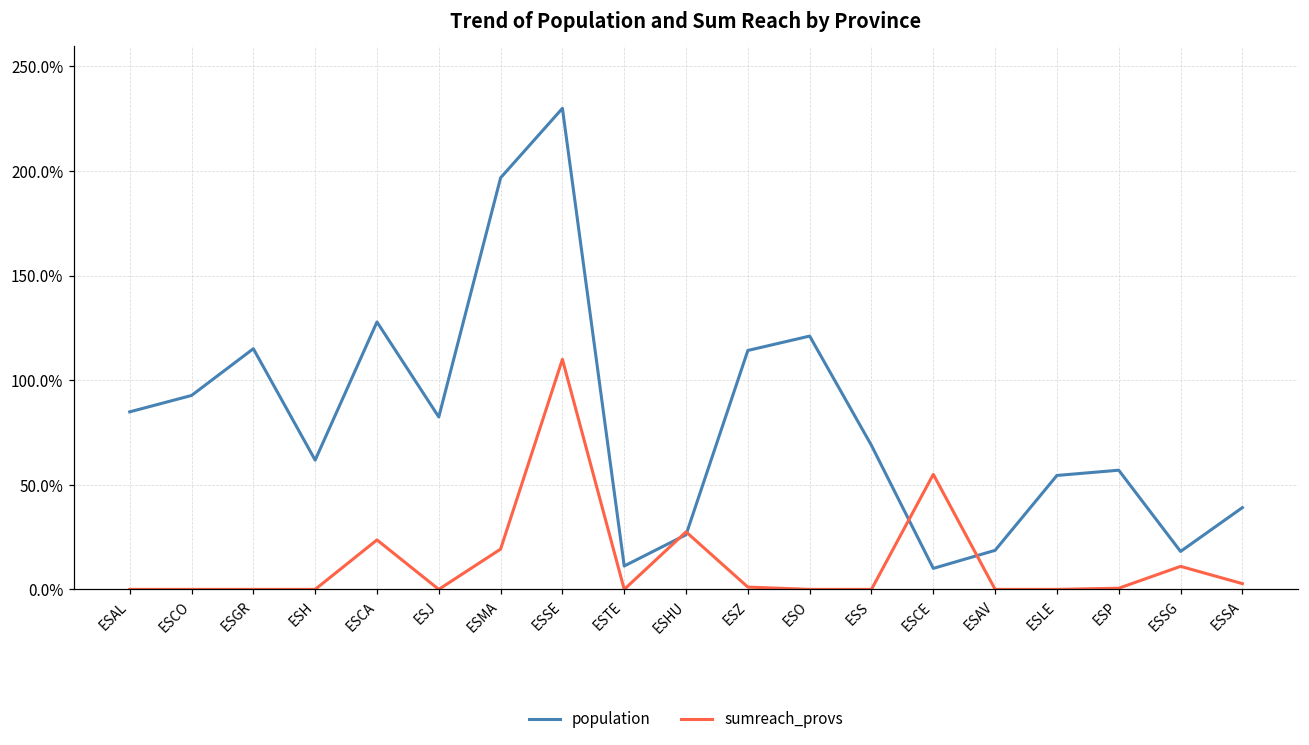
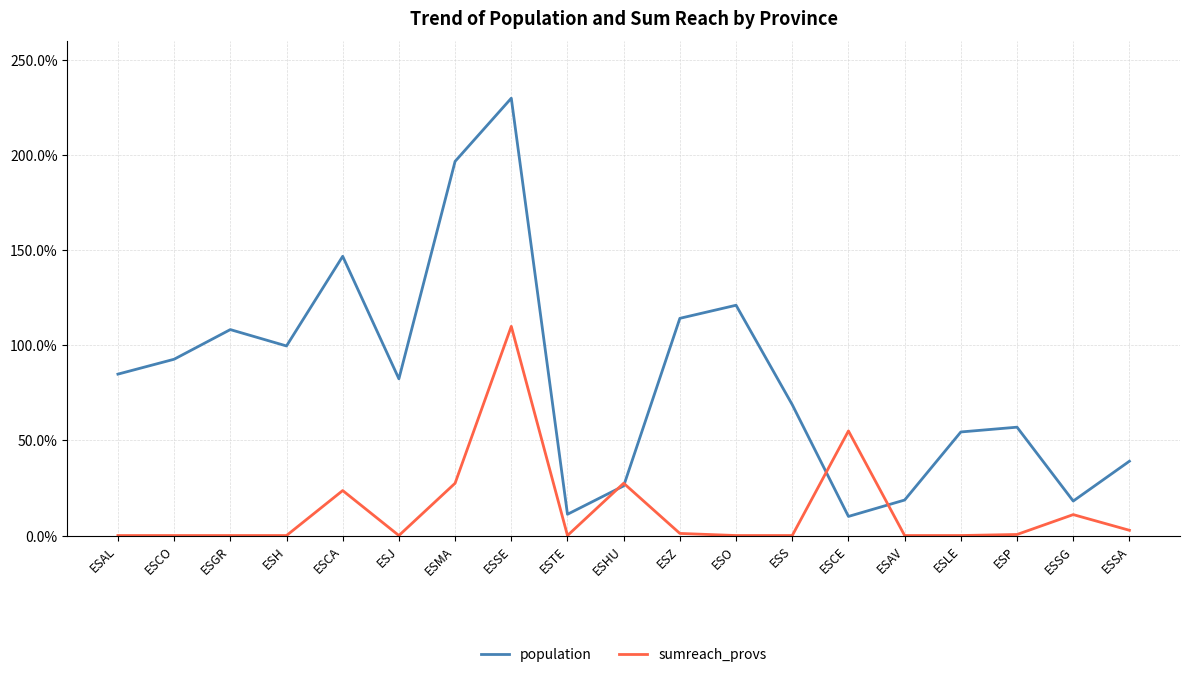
  {
    "population": {
      "ESAL": "85%",
      "ESCO": "93%",
-     "ESGR": "115%",
-     "ESH": "62%",
-     "ESCA": "128%",
+     "ESGR": "108%",
+     "ESH": "100%",
+     "ESCA": "147%",
      "ESJ": "82%",
      "ESMA": "197%",
      "ESSE": "230%",
      "ESTE": "11%",
      "ESHU": "26%",
      "ESZ": "114%",
      "ESO": "121%",
      "ESS": "69%",
      "ESCE": "10%",
      "ESAV": "19%",
      "ESLE": "54%",
      "ESP": "57%",
      "ESSG": "18%",
      "ESSA": "39%"
    },
    "sumreach_provs": {
      "ESAL": "0%",
      "ESCO": "0%",
      "ESGR": "0%",
      "ESH": "0%",
      "ESCA": "24%",
      "ESJ": "0%",
-     "ESMA": "19%",
+     "ESMA": "28%",
      "ESSE": "110%",
      "ESTE": "0%",
      "ESHU": "28%",
      "ESZ": "1%",
      "ESO": "0%",
      "ESS": "0%",
      "ESCE": "55%",
      "ESAV": "0%",
      "ESLE": "0%",
      "ESP": "1%",
      "ESSG": "11%",
      "ESSA": "3%"
    }
  }
